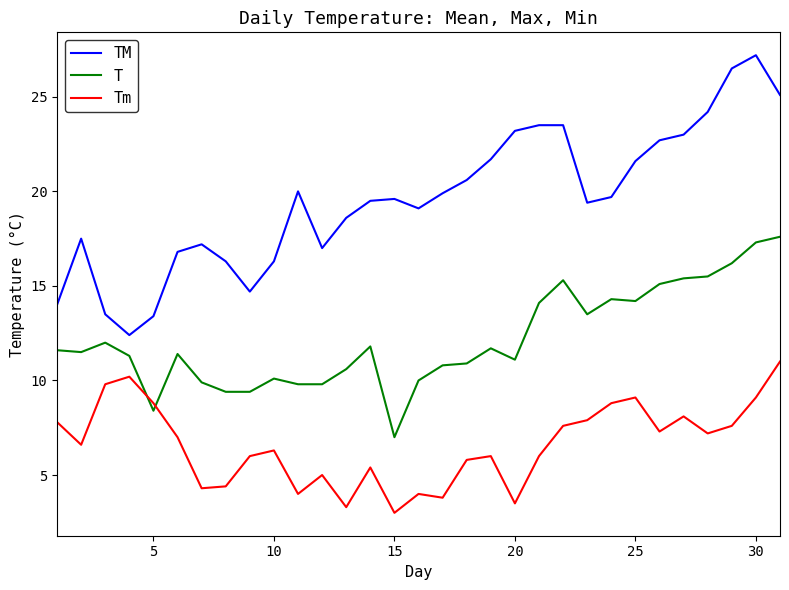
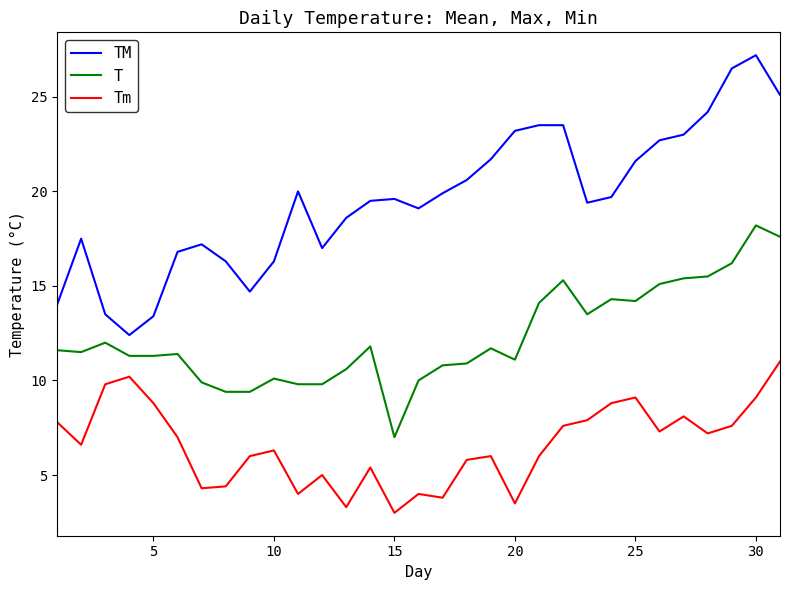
  {
    "TM": {
      "5": 13.4,
      "10": 16.3,
      "15": 19.6,
      "20": 23.2,
      "25": 21.6,
      "30": 27.2
    },
    "T": {
-     "5": 8.4,
+     "5": 11.3,
      "10": 10.1,
      "15": 7.0,
      "20": 11.1,
      "25": 14.2,
-     "30": 17.3
+     "30": 18.2
    },
    "Tm": {
      "5": 8.8,
      "10": 6.3,
      "15": 3.0,
      "20": 3.5,
      "25": 9.1,
      "30": 9.1
    }
  }
